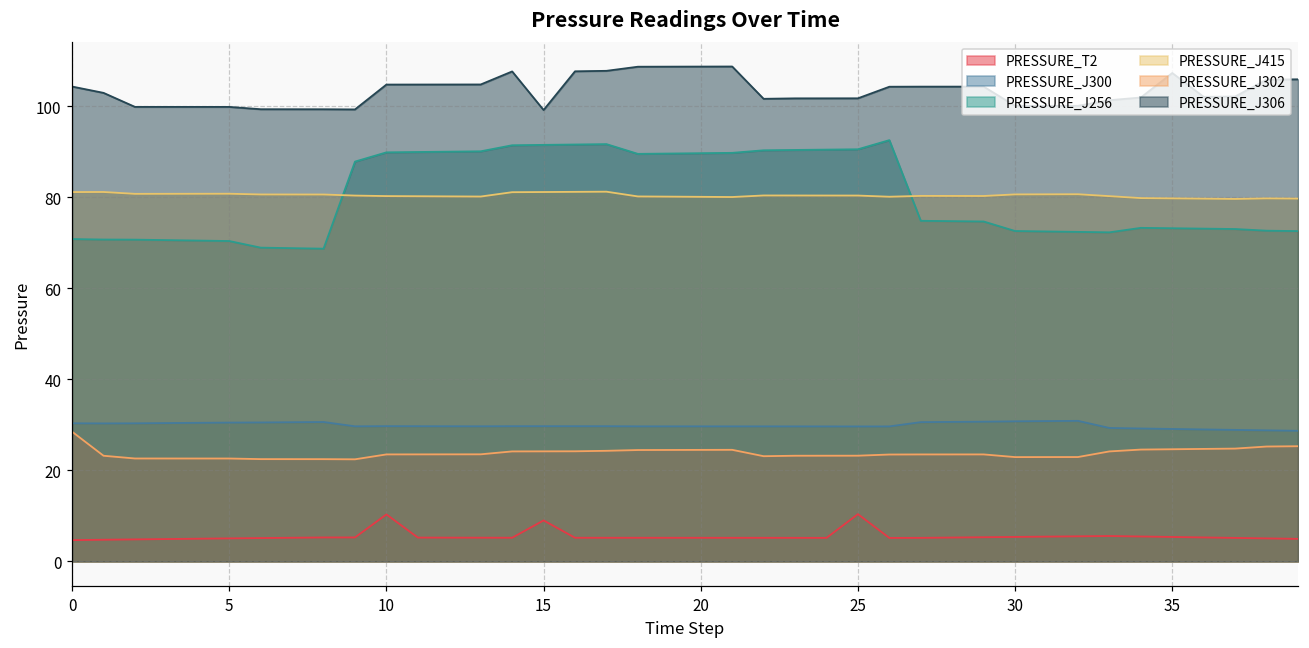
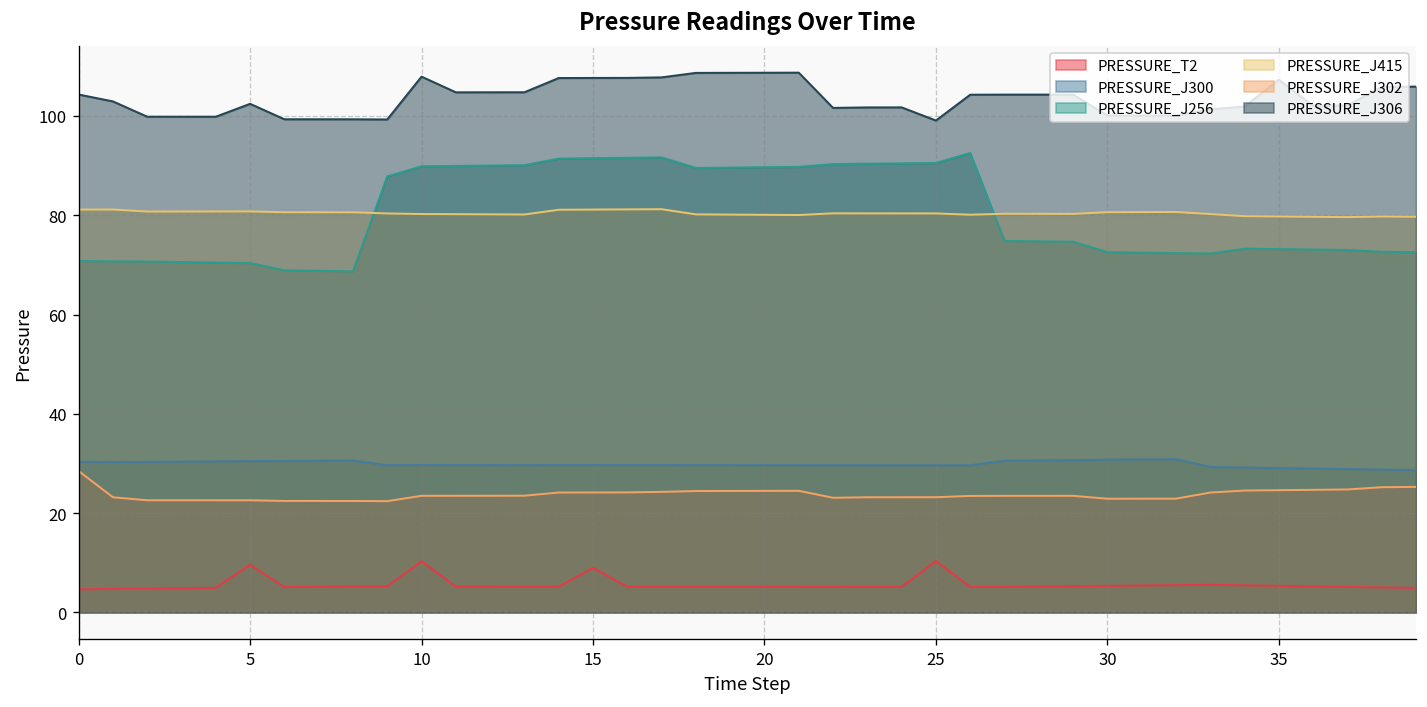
  {
    "PRESSURE_T2": {
      "0": 5,
-     "5": 5,
+     "5": 10,
      "10": 10,
      "15": 9,
      "20": 5,
      "25": 10,
      "30": 5,
      "35": 5
    },
    "PRESSURE_J306": {
      "0": 104,
-     "5": 100,
-     "10": 105,
-     "15": 99,
+     "5": 102,
+     "10": 108,
+     "15": 108,
      "20": 109,
-     "25": 102
+     "25": 99
    }
  }
